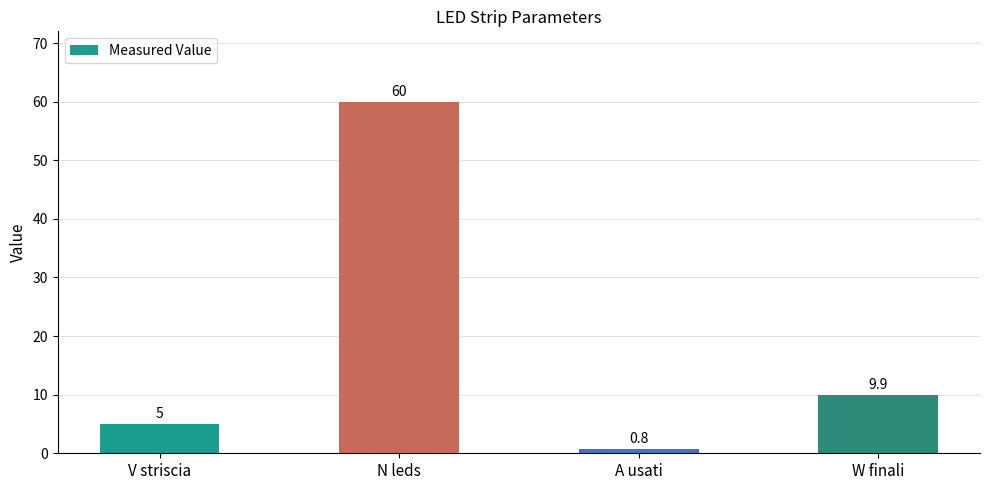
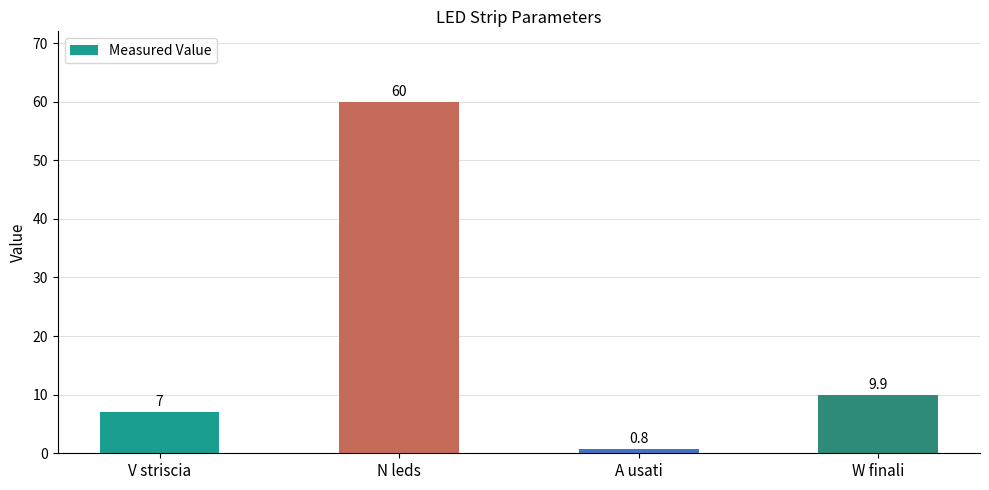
  {
-   "V striscia": 5,
+   "V striscia": 7,
    "N leds": 60,
    "A usati": 0.8,
    "W finali": 9.9
  }
